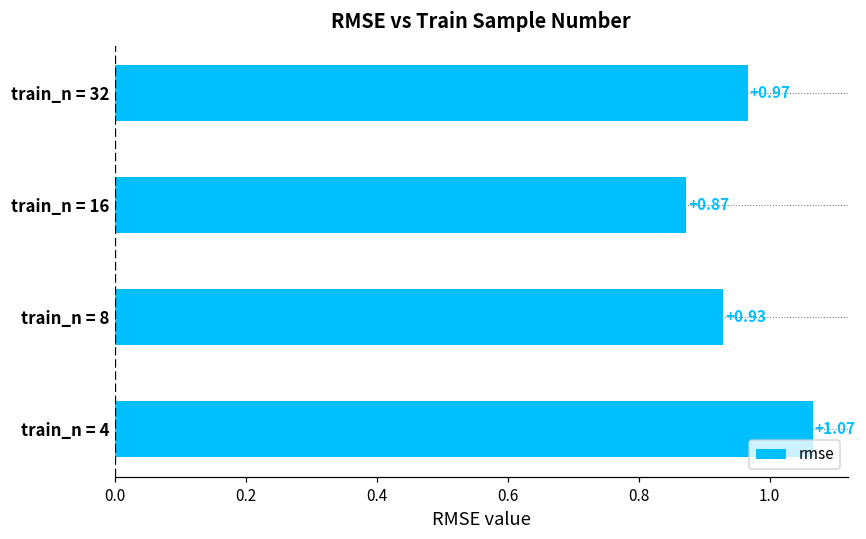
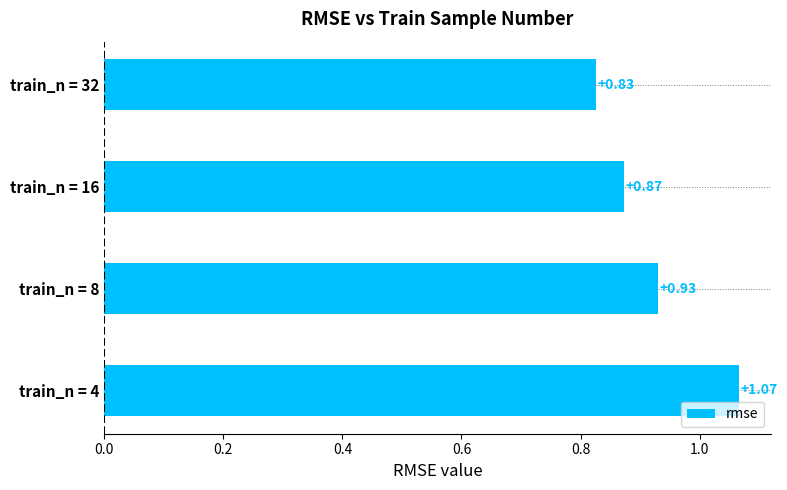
  {
-   "train_n = 32": "+0.97",
+   "train_n = 32": "+0.83",
    "train_n = 16": "+0.87",
    "train_n = 8": "+0.93",
    "train_n = 4": "+1.07"
  }
